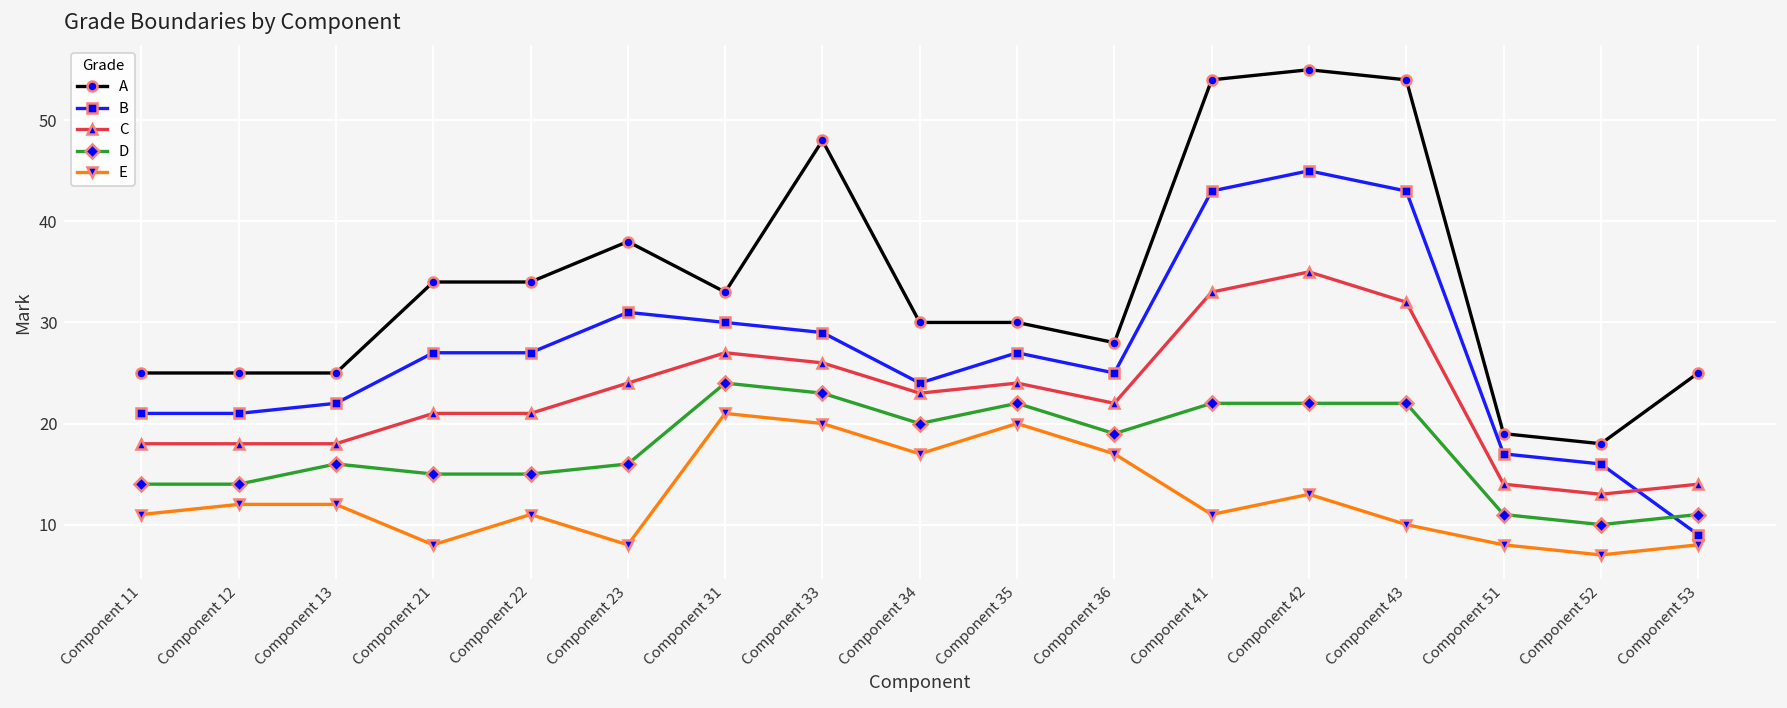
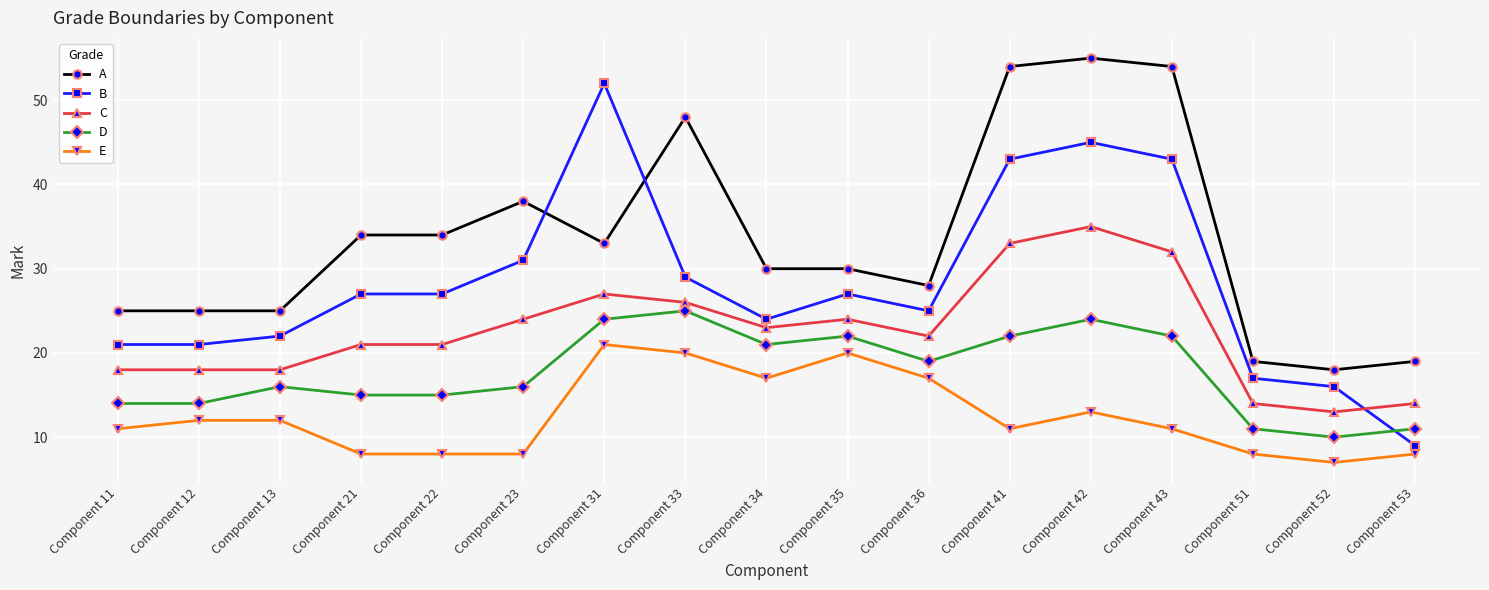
  {
    "A": {
      "Component 11": 25,
      "Component 12": 25,
      "Component 13": 25,
      "Component 21": 34,
      "Component 22": 34,
      "Component 23": 38,
      "Component 31": 33,
      "Component 33": 48,
      "Component 34": 30,
      "Component 35": 30,
      "Component 36": 28,
      "Component 41": 54,
      "Component 42": 55,
      "Component 43": 54,
      "Component 51": 19,
      "Component 52": 18,
-     "Component 53": 25
+     "Component 53": 19
    },
    "B": {
      "Component 11": 21,
      "Component 12": 21,
      "Component 13": 22,
      "Component 21": 27,
      "Component 22": 27,
      "Component 23": 31,
-     "Component 31": 30,
+     "Component 31": 52,
      "Component 33": 29,
      "Component 34": 24,
      "Component 35": 27,
      "Component 36": 25,
      "Component 41": 43,
      "Component 42": 45,
      "Component 43": 43,
      "Component 51": 17,
      "Component 52": 16,
      "Component 53": 9
    },
    "C": {
      "Component 11": 18,
      "Component 12": 18,
      "Component 13": 18,
      "Component 21": 21,
      "Component 22": 21,
      "Component 23": 24,
      "Component 31": 27,
      "Component 33": 26,
      "Component 34": 23,
      "Component 35": 24,
      "Component 36": 22,
      "Component 41": 33,
      "Component 42": 35,
      "Component 43": 32,
      "Component 51": 14,
      "Component 52": 13,
      "Component 53": 14
    },
    "D": {
      "Component 11": 14,
      "Component 12": 14,
      "Component 13": 16,
      "Component 21": 15,
      "Component 22": 15,
      "Component 23": 16,
      "Component 31": 24,
-     "Component 33": 23,
-     "Component 34": 20,
+     "Component 33": 25,
+     "Component 34": 21,
      "Component 35": 22,
      "Component 36": 19,
      "Component 41": 22,
-     "Component 42": 22,
+     "Component 42": 24,
      "Component 43": 22,
      "Component 51": 11,
      "Component 52": 10,
      "Component 53": 11
    },
    "E": {
      "Component 11": 11,
      "Component 12": 12,
      "Component 13": 12,
      "Component 21": 8,
-     "Component 22": 11,
+     "Component 22": 8,
      "Component 23": 8,
      "Component 31": 21,
      "Component 33": 20,
      "Component 34": 17,
      "Component 35": 20,
      "Component 36": 17,
      "Component 41": 11,
      "Component 42": 13,
-     "Component 43": 10,
+     "Component 43": 11,
      "Component 51": 8,
      "Component 52": 7,
      "Component 53": 8
    }
  }
